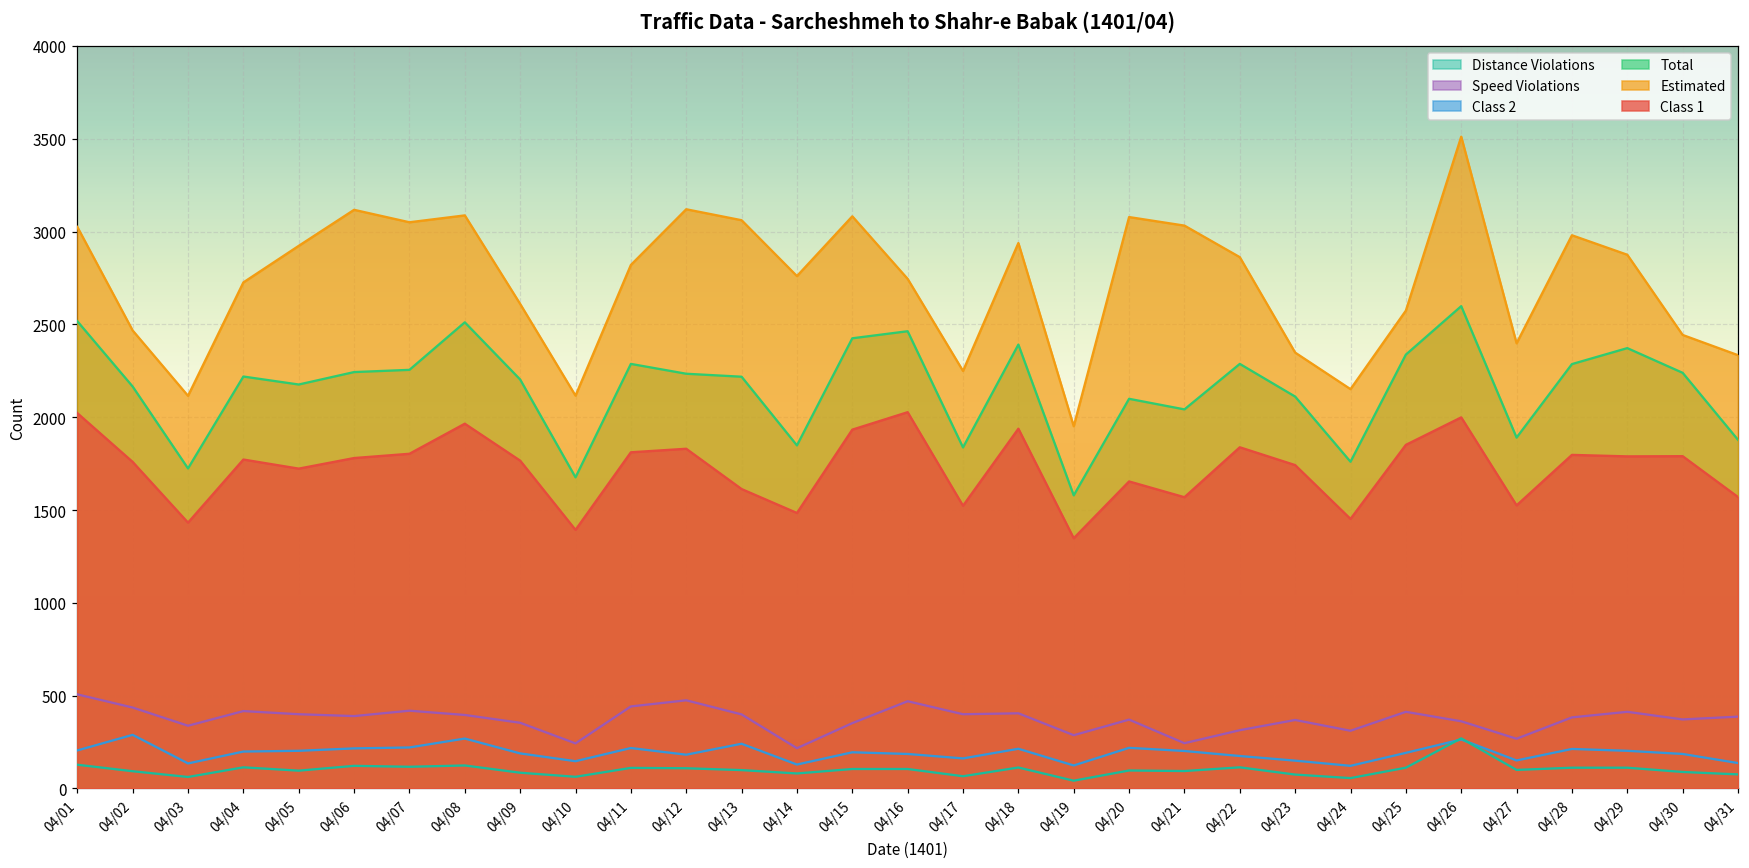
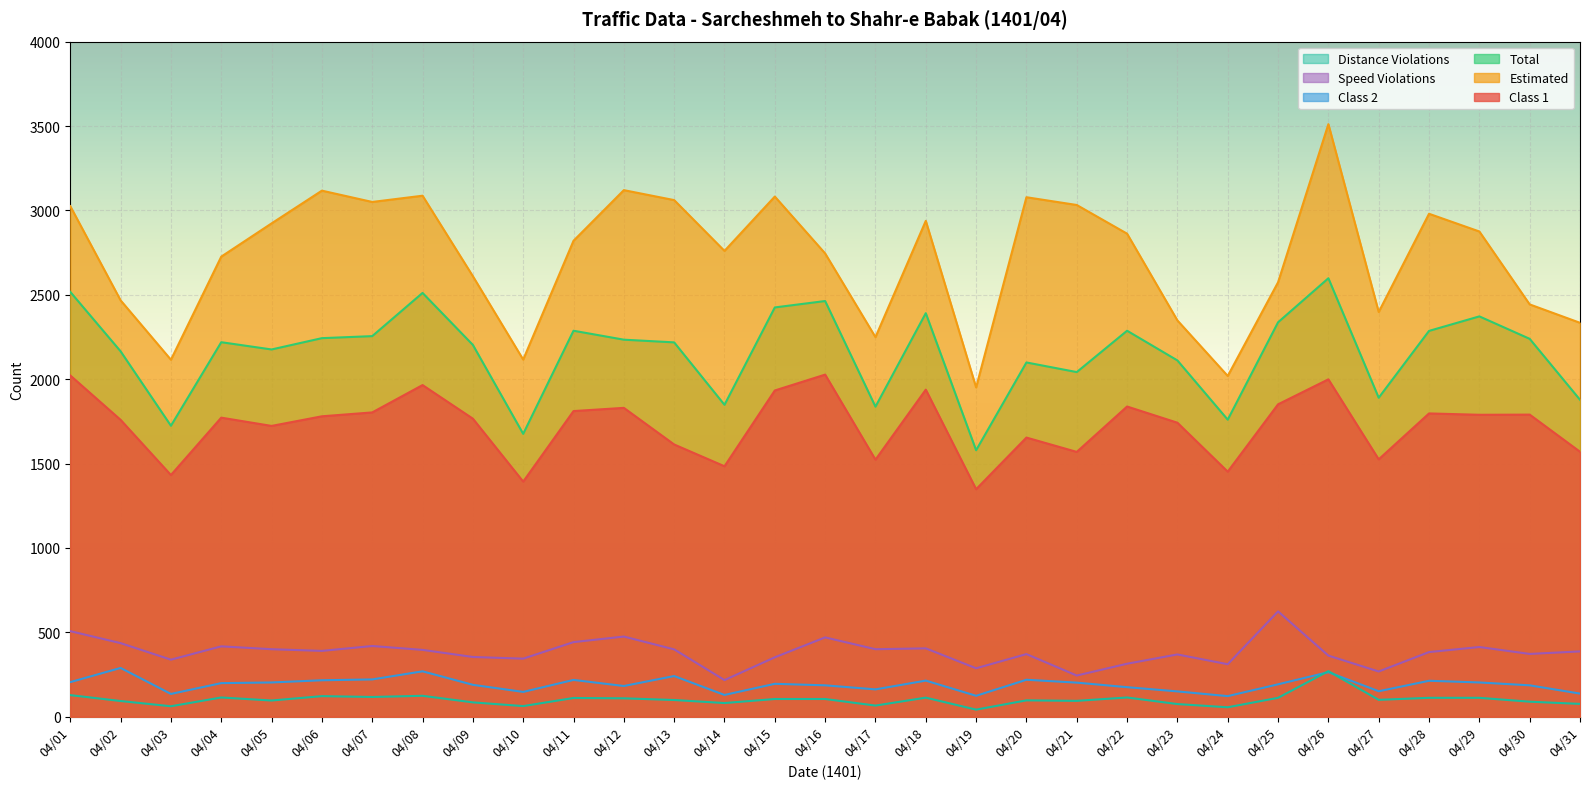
  {
    "Speed Violations": {
      "04/01": 510,
      "04/02": 440,
      "04/03": 340,
      "04/04": 420,
      "04/05": 400,
      "04/06": 390,
      "04/07": 420,
      "04/08": 400,
      "04/09": 350,
-     "04/10": 240,
+     "04/10": 340,
      "04/11": 440,
      "04/12": 480,
      "04/13": 400,
      "04/14": 220,
      "04/15": 350,
      "04/16": 470,
      "04/17": 400,
      "04/18": 410,
      "04/19": 290,
      "04/20": 370,
      "04/21": 240,
      "04/22": 310,
      "04/23": 370,
      "04/24": 310,
-     "04/25": 410,
+     "04/25": 620,
      "04/26": 360,
      "04/27": 270,
      "04/28": 380,
      "04/29": 410,
      "04/30": 370,
      "04/31": 390
    },
    "Class 2": {
      "04/01": 210,
      "04/02": 290,
      "04/03": 140,
      "04/04": 200,
      "04/05": 200,
      "04/06": 220,
      "04/07": 220,
      "04/08": 270,
      "04/09": 190,
      "04/10": 150,
      "04/11": 220,
      "04/12": 180,
      "04/13": 240,
      "04/14": 130,
      "04/15": 200,
      "04/16": 190,
      "04/17": 160,
      "04/18": 210,
      "04/19": 120,
      "04/20": 220,
      "04/21": 200,
      "04/22": 180,
      "04/23": 150,
      "04/24": 120,
      "04/25": 190,
      "04/27": 150,
      "04/28": 210,
      "04/29": 200,
      "04/30": 190,
      "04/31": 140
    },
    "Estimated": {
      "04/01": 3030,
      "04/02": 2470,
      "04/03": 2120,
      "04/04": 2730,
      "04/05": 2920,
      "04/06": 3120,
      "04/07": 3050,
      "04/08": 3090,
      "04/09": 2610,
      "04/10": 2120,
      "04/11": 2820,
      "04/12": 3120,
      "04/13": 3060,
      "04/14": 2760,
      "04/15": 3080,
      "04/16": 2750,
      "04/17": 2250,
      "04/18": 2940,
      "04/19": 1950,
      "04/20": 3080,
      "04/21": 3030,
      "04/22": 2860,
      "04/23": 2350,
-     "04/24": 2150,
+     "04/24": 2020,
      "04/25": 2570,
      "04/26": 3510,
      "04/27": 2400,
      "04/28": 2980,
      "04/29": 2880,
      "04/30": 2440,
      "04/31": 2330
    },
    "Class 1": {
      "04/01": 2020,
      "04/02": 1760,
      "04/03": 1430,
      "04/04": 1770,
      "04/05": 1720,
      "04/06": 1780,
      "04/07": 1800,
      "04/08": 1970,
      "04/09": 1770,
      "04/10": 1390,
      "04/11": 1810,
      "04/12": 1830,
      "04/13": 1610,
      "04/14": 1480,
      "04/15": 1930,
      "04/16": 2030,
      "04/17": 1520,
      "04/18": 1940,
      "04/19": 1350,
      "04/20": 1650,
      "04/21": 1570,
      "04/22": 1840,
      "04/23": 1740,
      "04/24": 1450,
      "04/25": 1850,
      "04/26": 2000,
      "04/27": 1530,
      "04/28": 1800,
      "04/29": 1790,
      "04/30": 1790,
      "04/31": 1570
    }
  }
